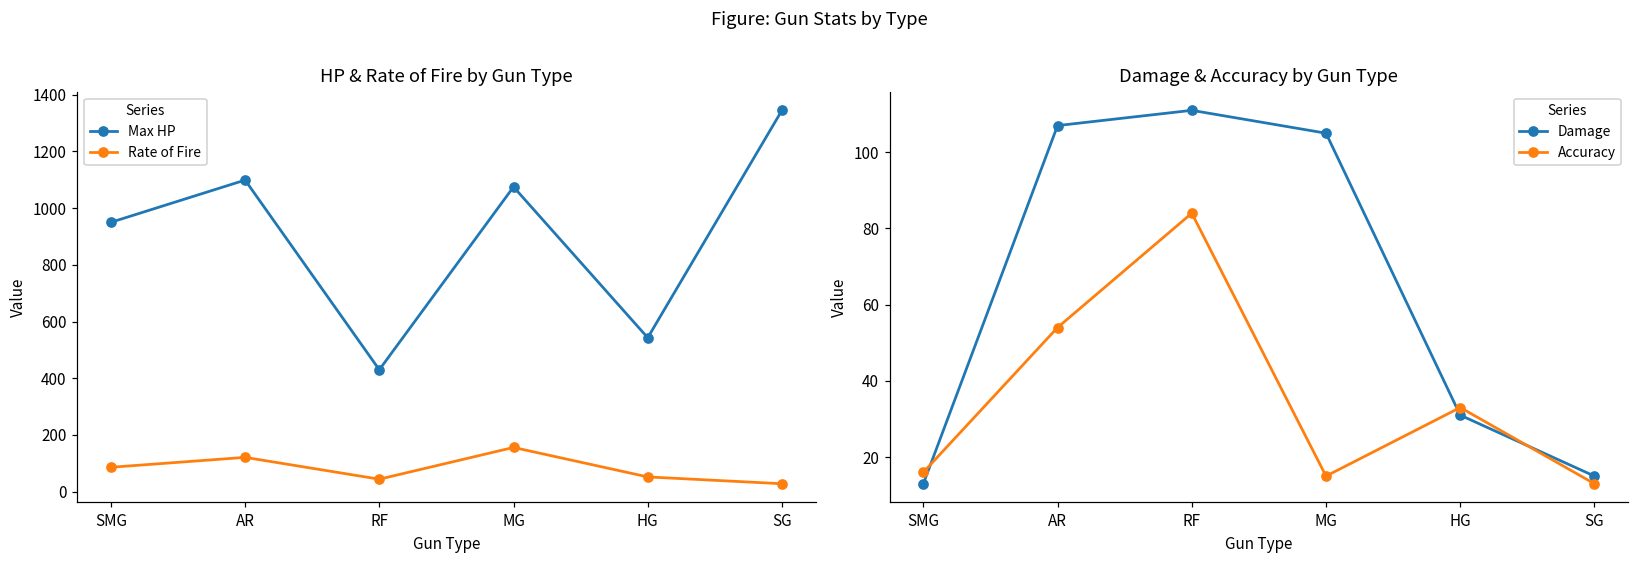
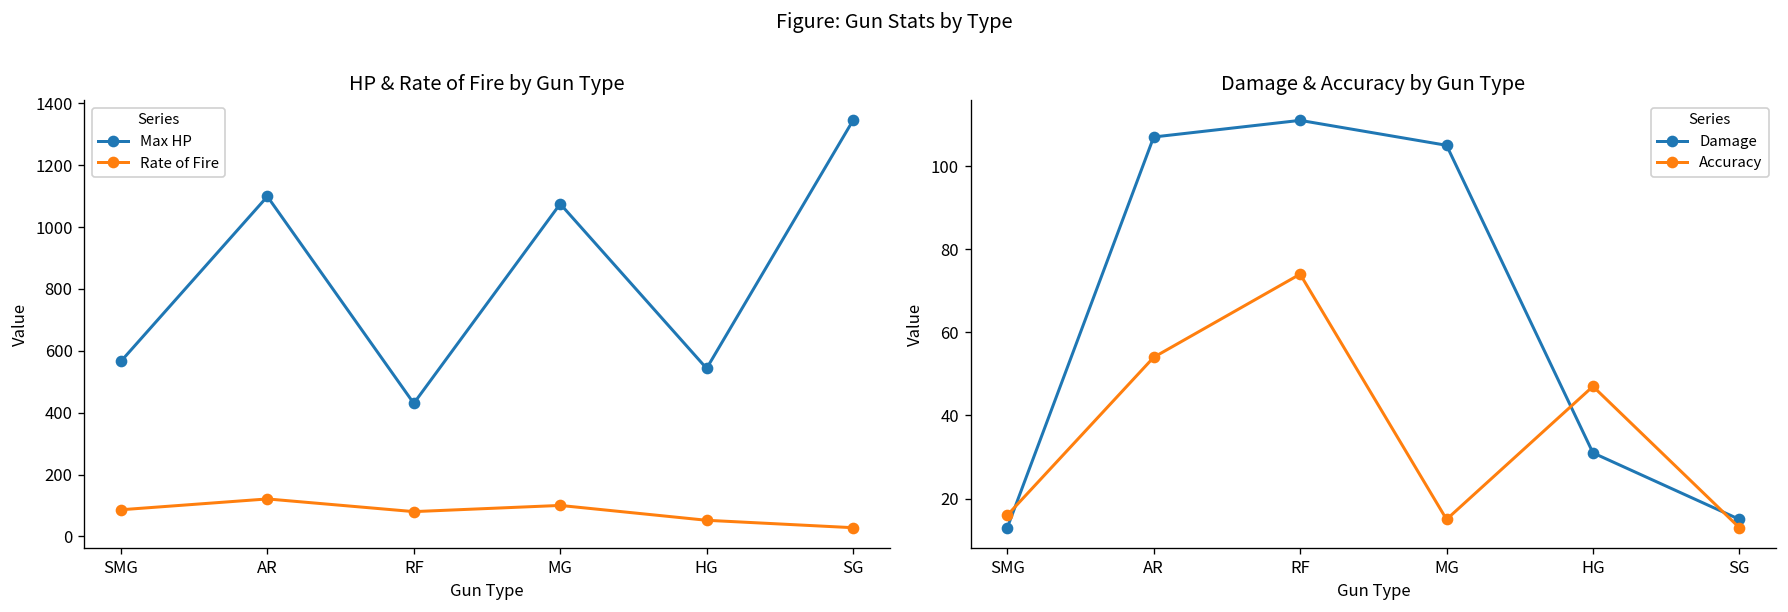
  {
    "HP & Rate of Fire by Gun Type": {
      "Max HP": {
-       "SMG": 950,
+       "SMG": 570,
        "AR": 1100,
        "RF": 430,
        "MG": 1080,
        "HG": 540,
        "SG": 1350
      },
      "Rate of Fire": {
        "SMG": 90,
        "AR": 120,
-       "RF": 40,
-       "MG": 160,
+       "RF": 80,
+       "MG": 100,
        "HG": 50,
        "SG": 30
      }
    },
    "Damage & Accuracy by Gun Type": {
      "Damage": {
        "SMG": 13,
        "AR": 107,
        "RF": 111,
        "MG": 105,
        "HG": 31,
        "SG": 15
      },
      "Accuracy": {
        "SMG": 16,
        "AR": 54,
-       "RF": 84,
+       "RF": 74,
        "MG": 15,
-       "HG": 33,
+       "HG": 47,
        "SG": 13
      }
    }
  }
